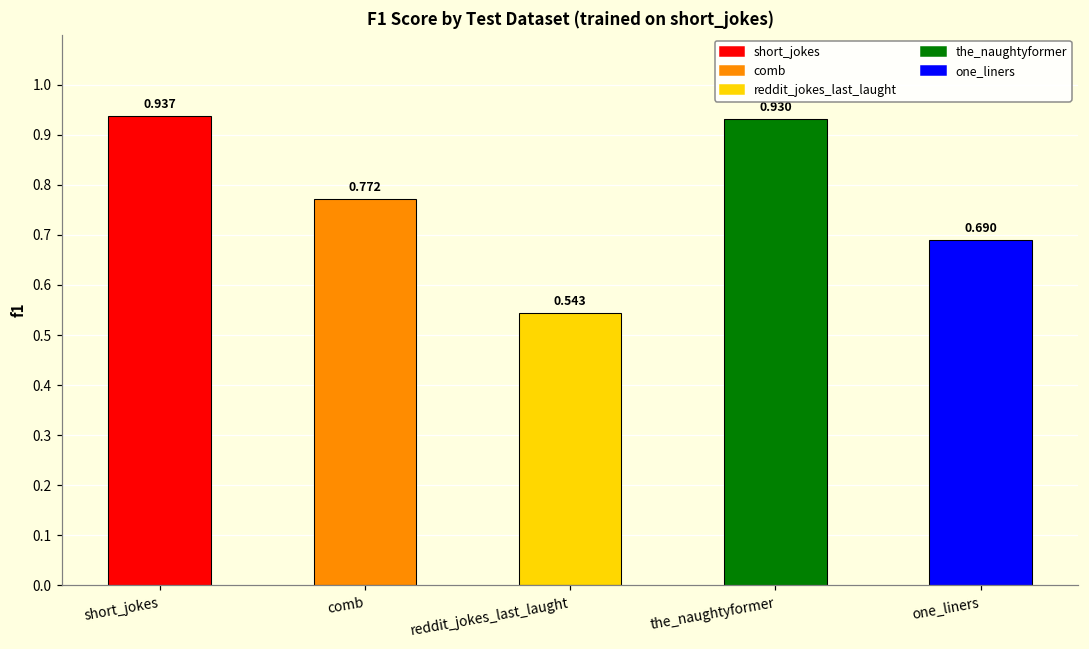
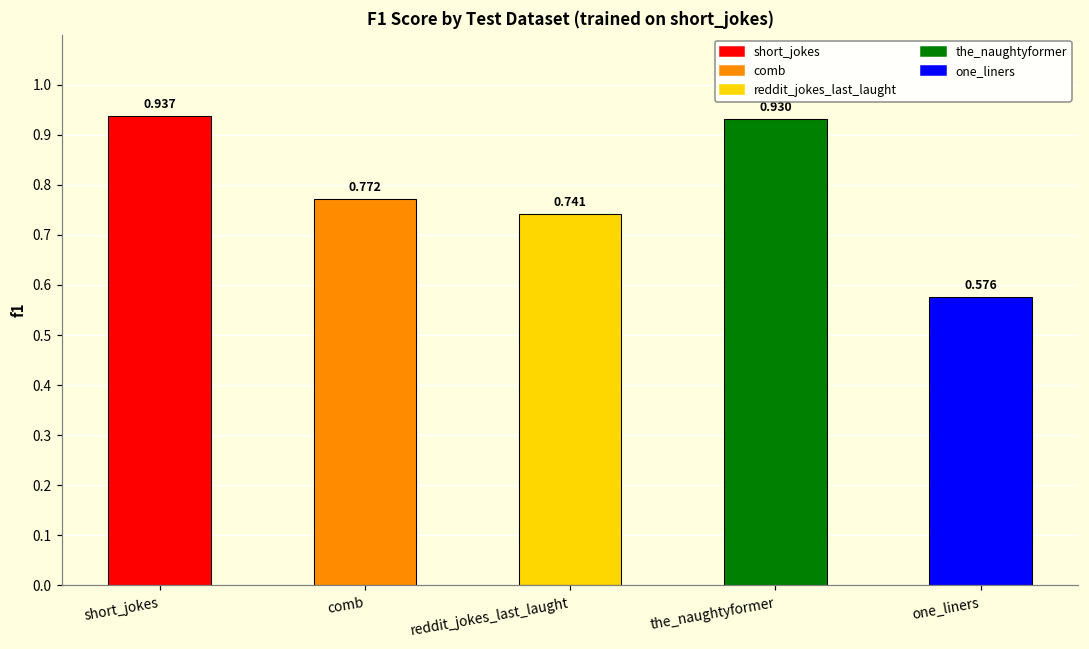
  {
    "short_jokes": 0.937,
    "comb": 0.772,
-   "reddit_jokes_last_laught": 0.543,
+   "reddit_jokes_last_laught": 0.741,
    "the_naughtyformer": 0.930,
-   "one_liners": 0.690
+   "one_liners": 0.576
  }
